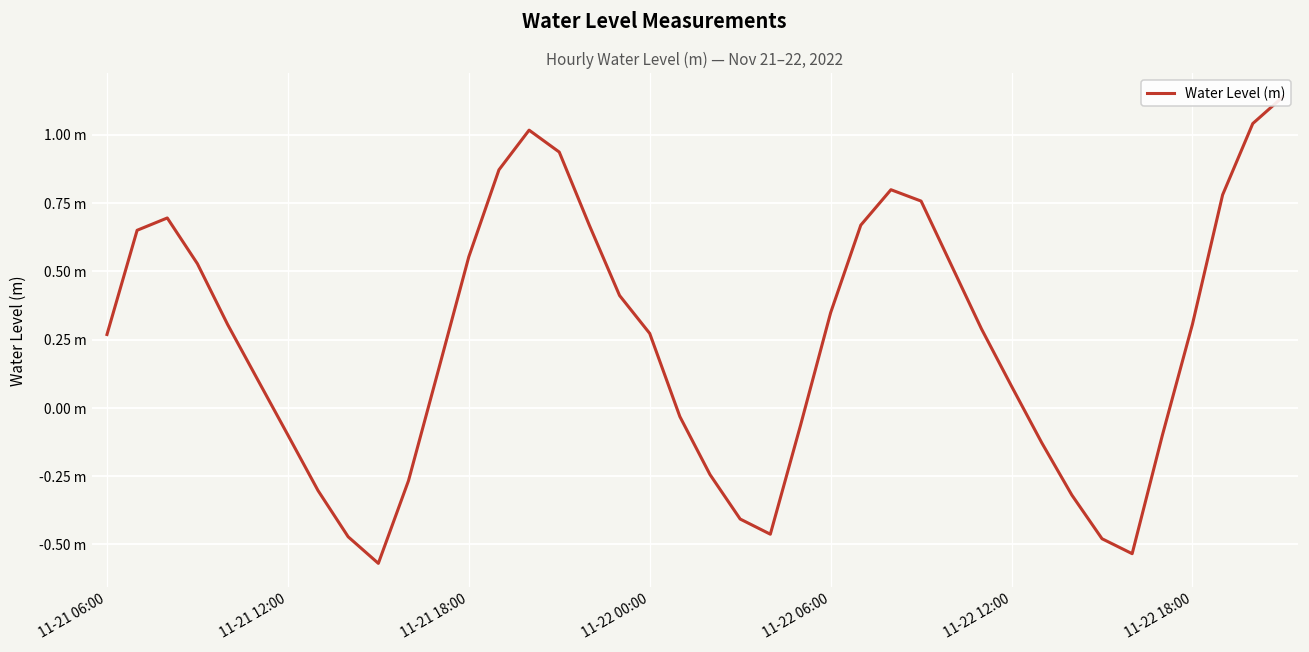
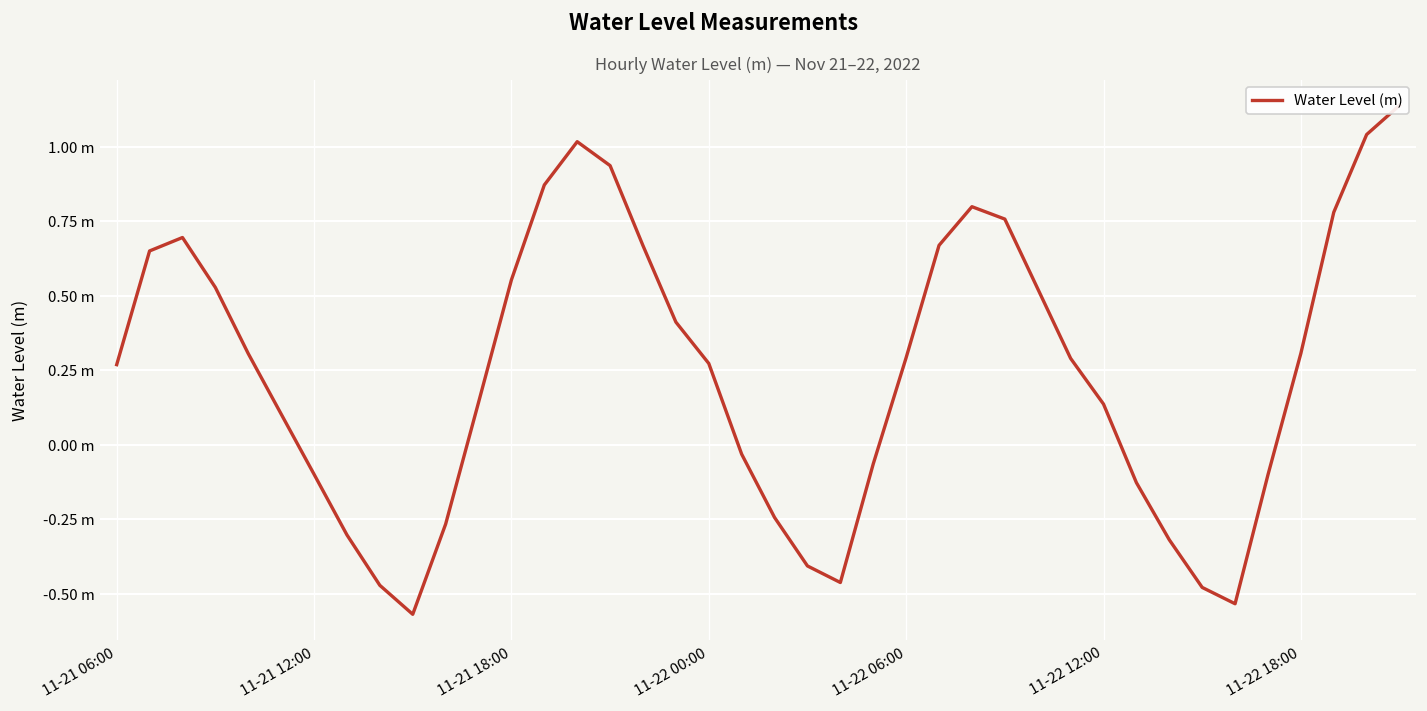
  {
    "11-21 06:00": "0.27 m",
    "11-21 12:00": "-0.10 m",
    "11-21 18:00": "0.55 m",
    "11-22 00:00": "0.27 m",
-   "11-22 06:00": "0.35 m",
-   "11-22 12:00": "0.08 m",
+   "11-22 06:00": "0.29 m",
+   "11-22 12:00": "0.14 m",
    "11-22 18:00": "0.31 m"
  }
